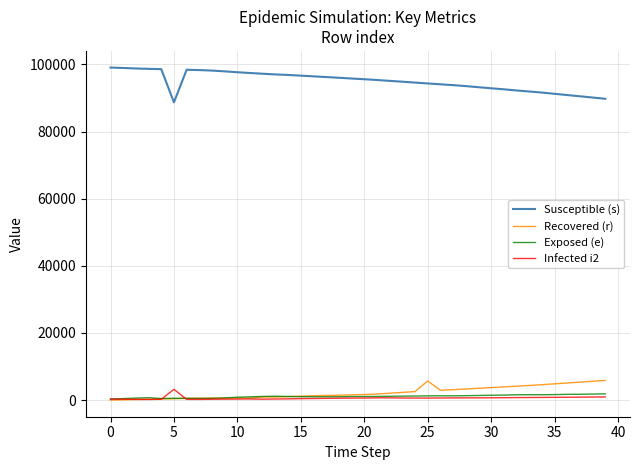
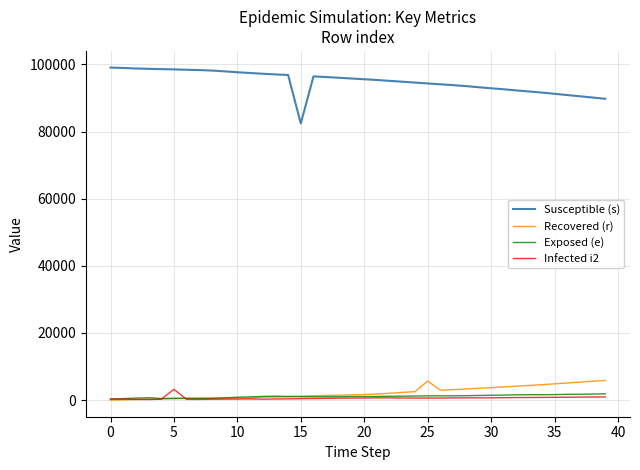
  {
    "Susceptible (s)": {
      "0": 99000,
-     "5": 89000,
+     "5": 99000,
      "10": 98000,
-     "15": 97000,
+     "15": 82000,
      "20": 96000,
      "25": 94000,
      "30": 93000,
      "35": 91000
    },
    "Recovered (r)": {
      "25": 6000,
      "30": 4000,
      "35": 5000
    },
    "Exposed (e)": {
      "35": 2000
    },
    "Infected i2": {
      "5": 3000,
      "35": 1000
    }
  }
